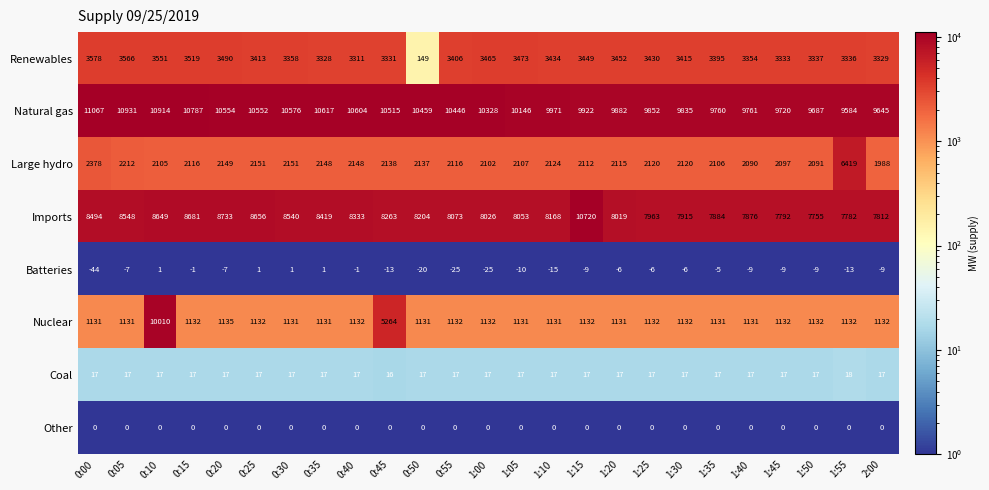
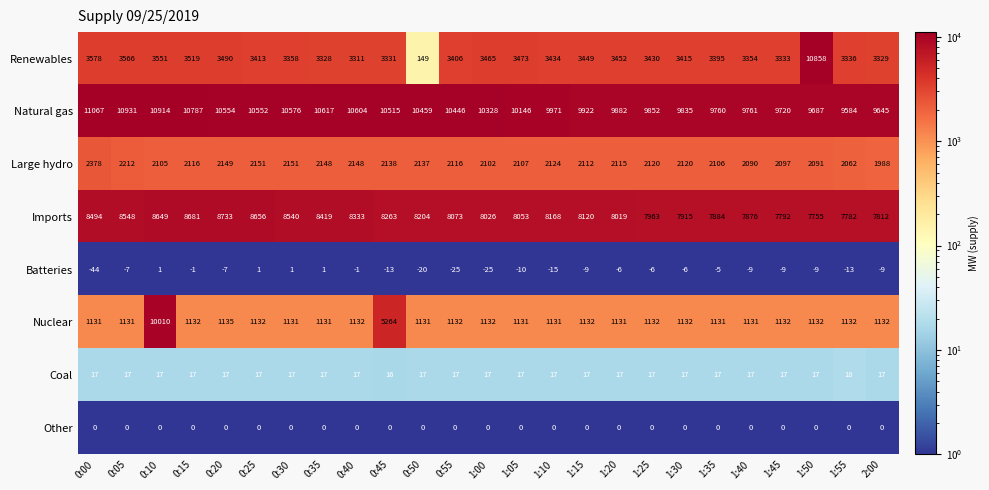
  {
    "Renewables": {
      "0:00": 3578,
      "0:05": 3566,
      "0:10": 3551,
      "0:15": 3519,
      "0:20": 3490,
      "0:25": 3413,
      "0:30": 3358,
      "0:35": 3328,
      "0:40": 3311,
      "0:45": 3331,
      "0:50": 149,
      "0:55": 3406,
      "1:00": 3465,
      "1:05": 3473,
      "1:10": 3434,
      "1:15": 3449,
      "1:20": 3452,
      "1:25": 3430,
      "1:30": 3415,
      "1:35": 3395,
      "1:40": 3354,
      "1:45": 3333,
-     "1:50": 3337,
+     "1:50": 10858,
      "1:55": 3336,
      "2:00": 3329
    },
    "Natural gas": {
      "0:00": 11067,
      "0:05": 10931,
      "0:10": 10914,
      "0:15": 10787,
      "0:20": 10554,
      "0:25": 10552,
      "0:30": 10576,
      "0:35": 10617,
      "0:40": 10604,
      "0:45": 10515,
      "0:50": 10459,
      "0:55": 10446,
      "1:00": 10328,
      "1:05": 10146,
      "1:10": 9971,
      "1:15": 9922,
      "1:20": 9882,
      "1:25": 9852,
      "1:30": 9835,
      "1:35": 9760,
      "1:40": 9761,
      "1:45": 9720,
      "1:50": 9687,
      "1:55": 9584,
      "2:00": 9645
    },
    "Large hydro": {
      "0:00": 2378,
      "0:05": 2212,
      "0:10": 2105,
      "0:15": 2116,
      "0:20": 2149,
      "0:25": 2151,
      "0:30": 2151,
      "0:35": 2148,
      "0:40": 2148,
      "0:45": 2138,
      "0:50": 2137,
      "0:55": 2116,
      "1:00": 2102,
      "1:05": 2107,
      "1:10": 2124,
      "1:15": 2112,
      "1:20": 2115,
      "1:25": 2120,
      "1:30": 2120,
      "1:35": 2106,
      "1:40": 2090,
      "1:45": 2097,
      "1:50": 2091,
-     "1:55": 6419,
+     "1:55": 2062,
      "2:00": 1988
    },
    "Imports": {
      "0:00": 8494,
      "0:05": 8548,
      "0:10": 8649,
      "0:15": 8681,
      "0:20": 8733,
      "0:25": 8656,
      "0:30": 8540,
      "0:35": 8419,
      "0:40": 8333,
      "0:45": 8263,
      "0:50": 8204,
      "0:55": 8073,
      "1:00": 8026,
      "1:05": 8053,
      "1:10": 8168,
-     "1:15": 10720,
+     "1:15": 8120,
      "1:20": 8019,
      "1:25": 7963,
      "1:30": 7915,
      "1:35": 7884,
      "1:40": 7876,
      "1:45": 7792,
      "1:50": 7755,
      "1:55": 7782,
      "2:00": 7812
    },
    "Batteries": {
      "0:00": -44,
      "0:05": -7,
      "0:10": 1,
      "0:15": -1,
      "0:20": -7,
      "0:25": 1,
      "0:30": 1,
      "0:35": 1,
      "0:40": -1,
      "0:45": -13,
      "0:50": -20,
      "0:55": -25,
      "1:00": -25,
      "1:05": -10,
      "1:10": -15,
      "1:15": -9,
      "1:20": -6,
      "1:25": -6,
      "1:30": -6,
      "1:35": -5,
      "1:40": -9,
      "1:45": -9,
      "1:50": -9,
      "1:55": -13,
      "2:00": -9
    },
    "Nuclear": {
      "0:00": 1131,
      "0:05": 1131,
      "0:10": 10010,
      "0:15": 1132,
      "0:20": 1135,
      "0:25": 1132,
      "0:30": 1131,
      "0:35": 1131,
      "0:40": 1132,
      "0:45": 5264,
      "0:50": 1131,
      "0:55": 1132,
      "1:00": 1132,
      "1:05": 1131,
      "1:10": 1131,
      "1:15": 1132,
      "1:20": 1131,
      "1:25": 1132,
      "1:30": 1132,
      "1:35": 1131,
      "1:40": 1131,
      "1:45": 1132,
      "1:50": 1132,
      "1:55": 1132,
      "2:00": 1132
    },
    "Coal": {
      "0:00": 17,
      "0:05": 17,
      "0:10": 17,
      "0:15": 17,
      "0:20": 17,
      "0:25": 17,
      "0:30": 17,
      "0:35": 17,
      "0:40": 17,
      "0:45": 16,
      "0:50": 17,
      "0:55": 17,
      "1:00": 17,
      "1:05": 17,
      "1:10": 17,
      "1:15": 17,
      "1:20": 17,
      "1:25": 17,
      "1:30": 17,
      "1:35": 17,
      "1:40": 17,
      "1:45": 17,
      "1:50": 17,
      "1:55": 18,
      "2:00": 17
    },
    "Other": {
      "0:00": 0,
      "0:05": 0,
      "0:10": 0,
      "0:15": 0,
      "0:20": 0,
      "0:25": 0,
      "0:30": 0,
      "0:35": 0,
      "0:40": 0,
      "0:45": 0,
      "0:50": 0,
      "0:55": 0,
      "1:00": 0,
      "1:05": 0,
      "1:10": 0,
      "1:15": 0,
      "1:20": 0,
      "1:25": 0,
      "1:30": 0,
      "1:35": 0,
      "1:40": 0,
      "1:45": 0,
      "1:50": 0,
      "1:55": 0,
      "2:00": 0
    }
  }
